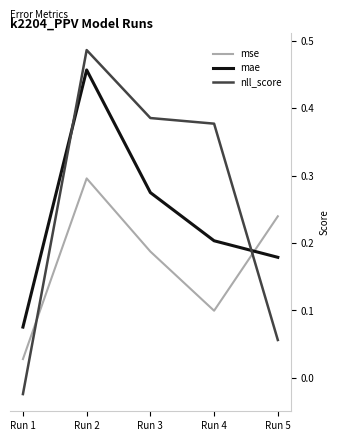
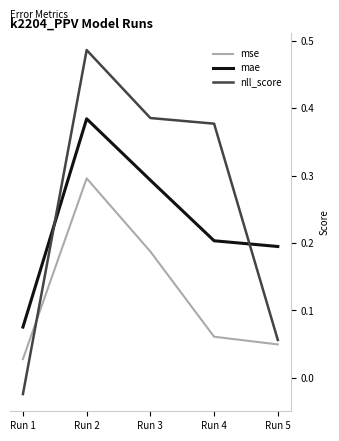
  {
    "mse": {
      "Run 1": 0.03,
      "Run 2": 0.30,
      "Run 3": 0.19,
-     "Run 4": 0.10,
-     "Run 5": 0.24
+     "Run 4": 0.06,
+     "Run 5": 0.05
    },
    "mae": {
      "Run 1": 0.08,
-     "Run 2": 0.46,
-     "Run 3": 0.27,
+     "Run 2": 0.38,
+     "Run 3": 0.29,
      "Run 4": 0.20,
-     "Run 5": 0.18
+     "Run 5": 0.19
    },
    "nll_score": {
      "Run 1": -0.02,
      "Run 2": 0.49,
      "Run 3": 0.39,
      "Run 4": 0.38,
      "Run 5": 0.06
    }
  }
